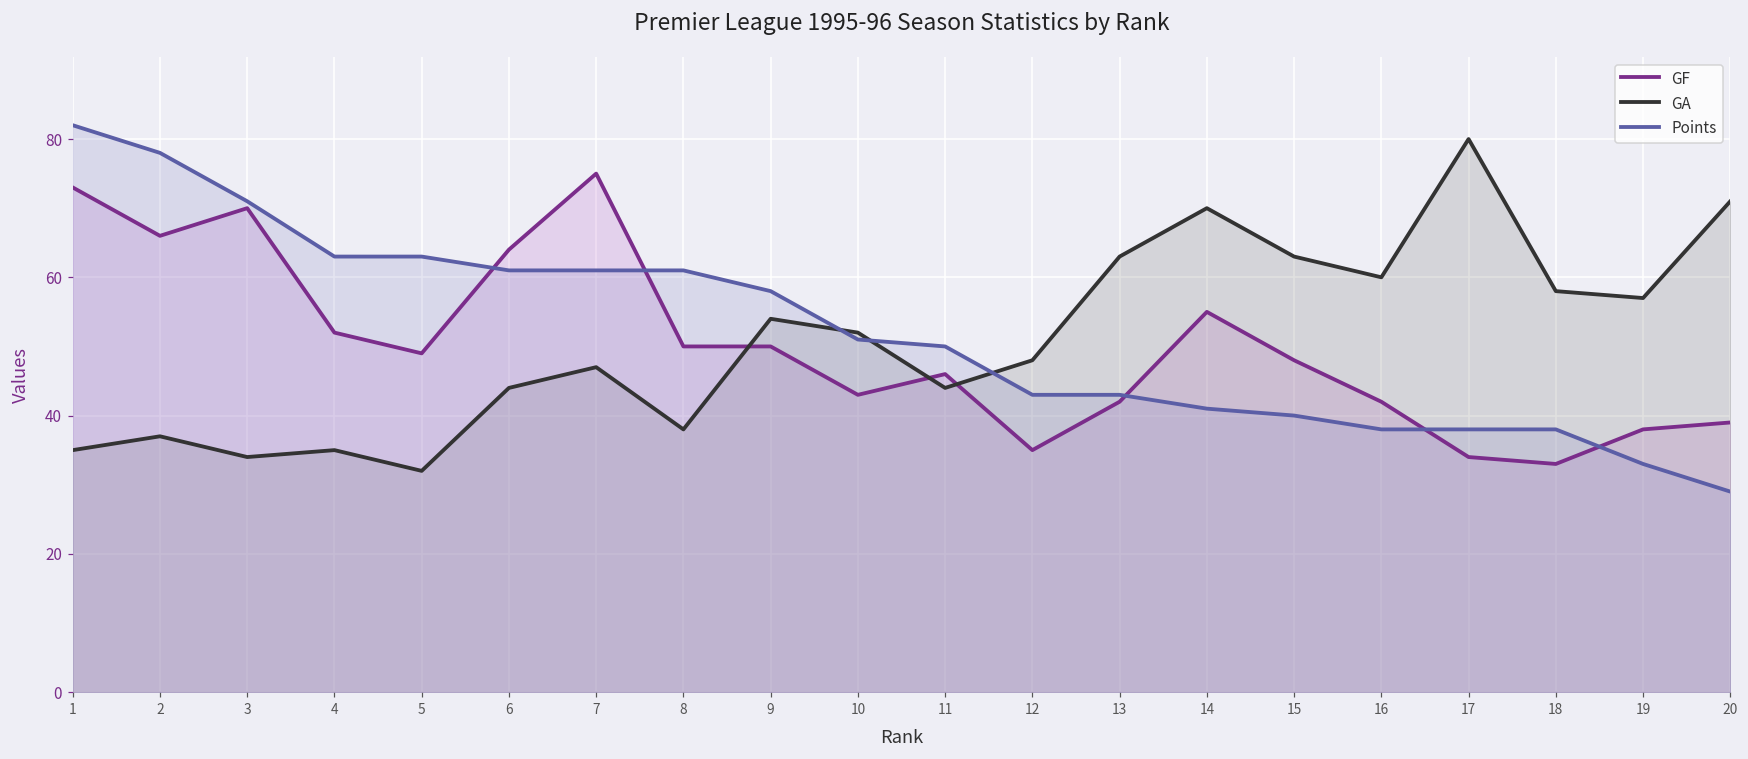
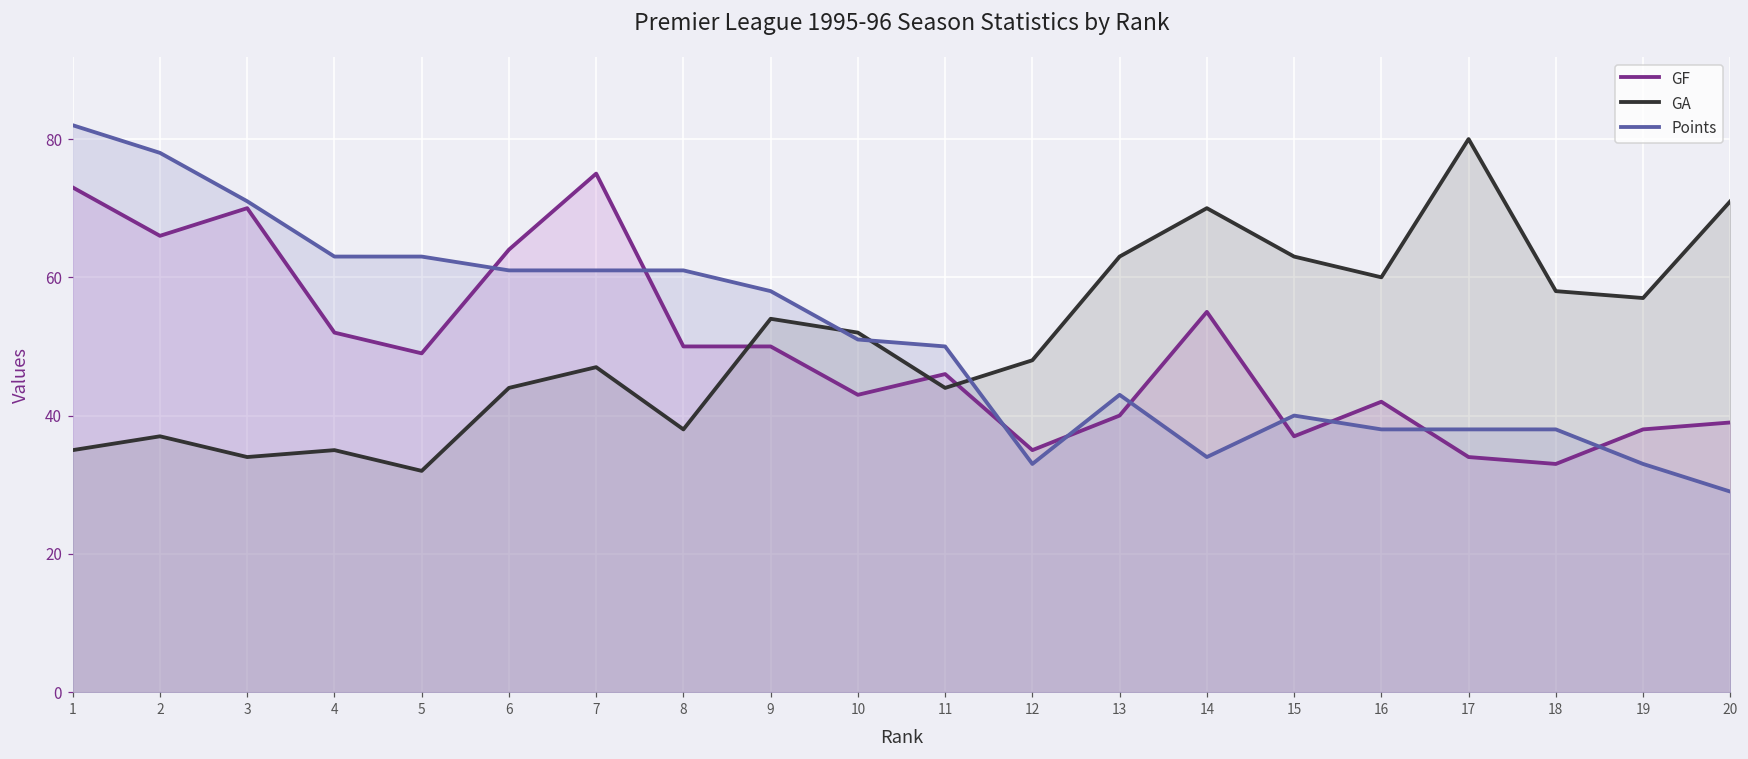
  {
    "GF": {
      "1": 73,
      "2": 66,
      "3": 70,
      "4": 52,
      "5": 49,
      "6": 64,
      "7": 75,
      "8": 50,
      "9": 50,
      "10": 43,
      "11": 46,
      "12": 35,
-     "13": 42,
+     "13": 40,
      "14": 55,
-     "15": 48,
+     "15": 37,
      "16": 42,
      "17": 34,
      "18": 33,
      "19": 38,
      "20": 39
    },
    "GA": {
      "1": 35,
      "2": 37,
      "3": 34,
      "4": 35,
      "5": 32,
      "6": 44,
      "7": 47,
      "8": 38,
      "9": 54,
      "10": 52,
      "11": 44,
      "12": 48,
      "13": 63,
      "14": 70,
      "15": 63,
      "16": 60,
      "17": 80,
      "18": 58,
      "19": 57,
      "20": 71
    },
    "Points": {
      "1": 82,
      "2": 78,
      "3": 71,
      "4": 63,
      "5": 63,
      "6": 61,
      "7": 61,
      "8": 61,
      "9": 58,
      "10": 51,
      "11": 50,
-     "12": 43,
+     "12": 33,
      "13": 43,
-     "14": 41,
+     "14": 34,
      "15": 40,
      "16": 38,
      "17": 38,
      "18": 38,
      "19": 33,
      "20": 29
    }
  }
